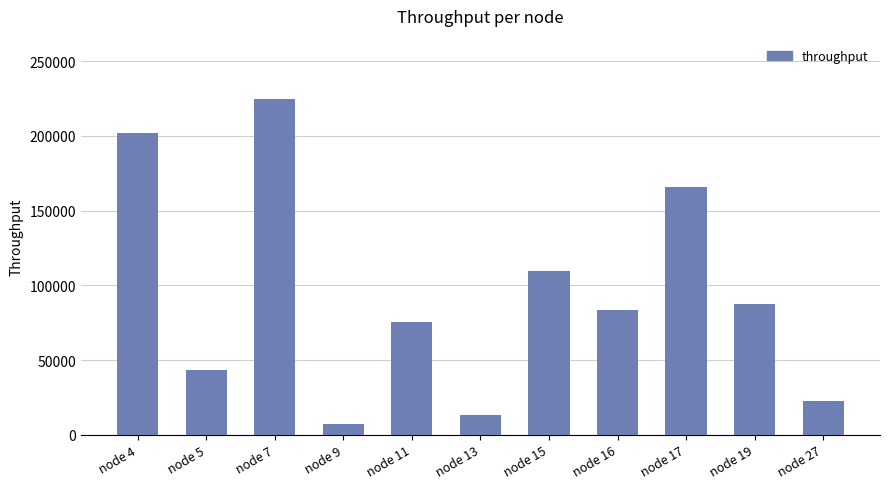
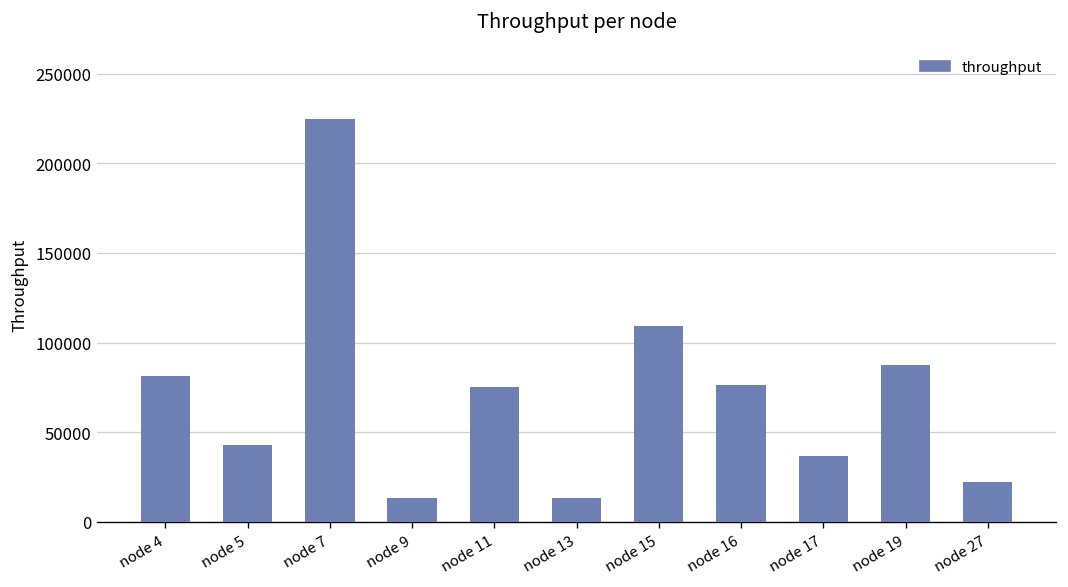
  {
-   "node 4": 202000,
+   "node 4": 81000,
    "node 5": 43000,
    "node 7": 225000,
-   "node 9": 7000,
+   "node 9": 13000,
    "node 11": 75000,
    "node 13": 13000,
    "node 15": 109000,
-   "node 16": 84000,
-   "node 17": 166000,
+   "node 16": 76000,
+   "node 17": 37000,
    "node 19": 87000,
    "node 27": 22000
  }
